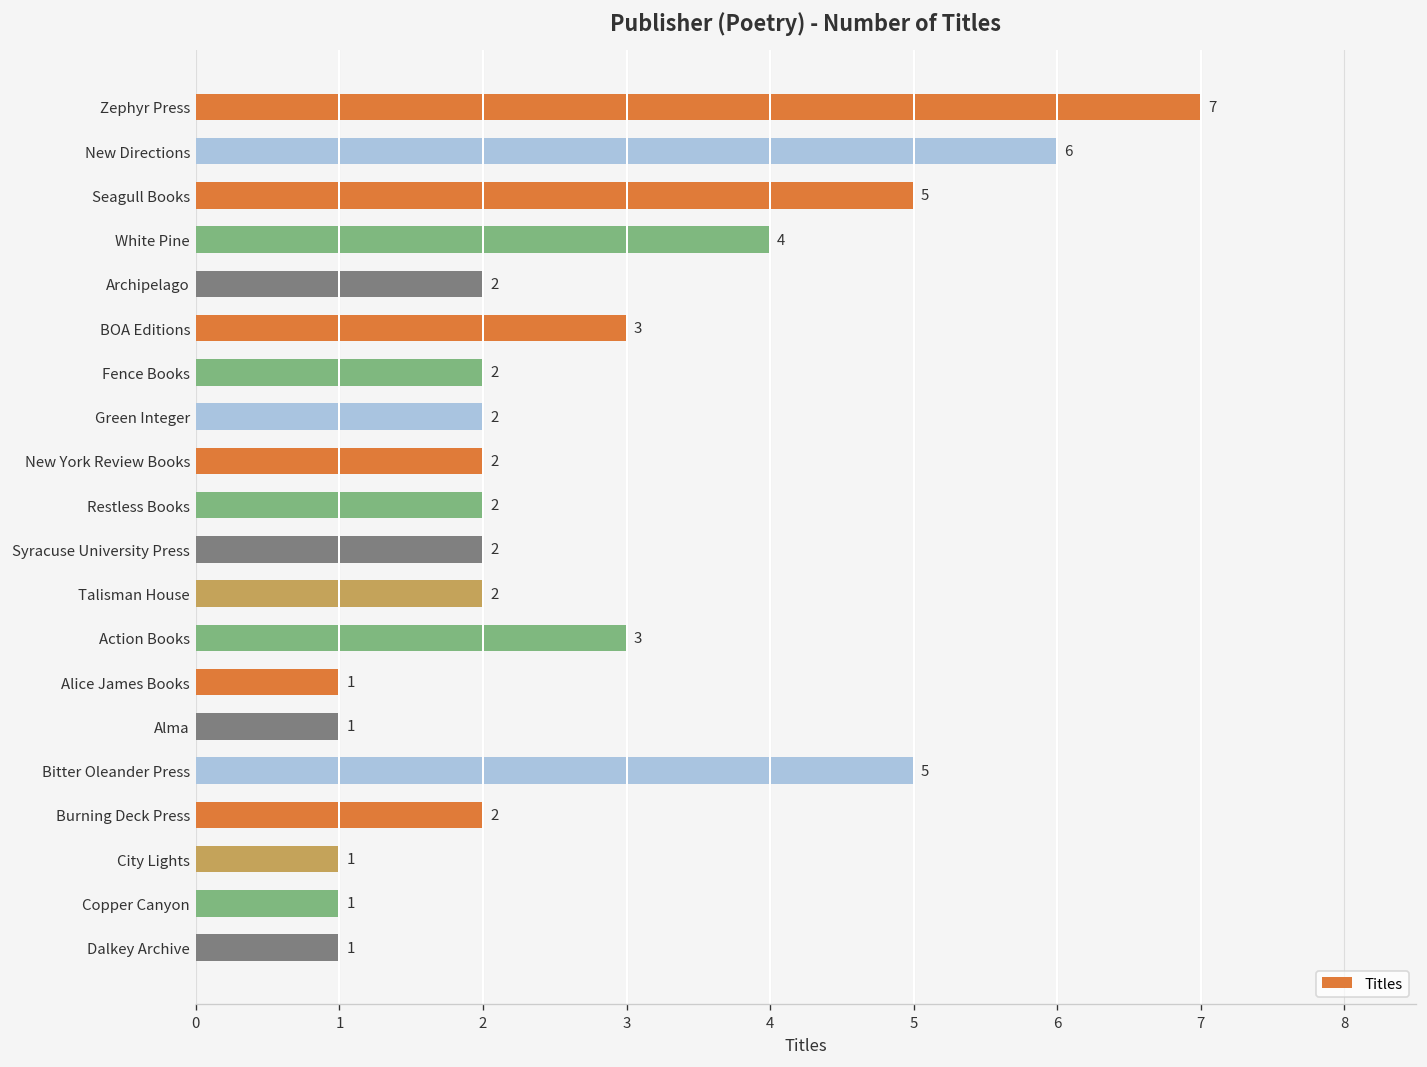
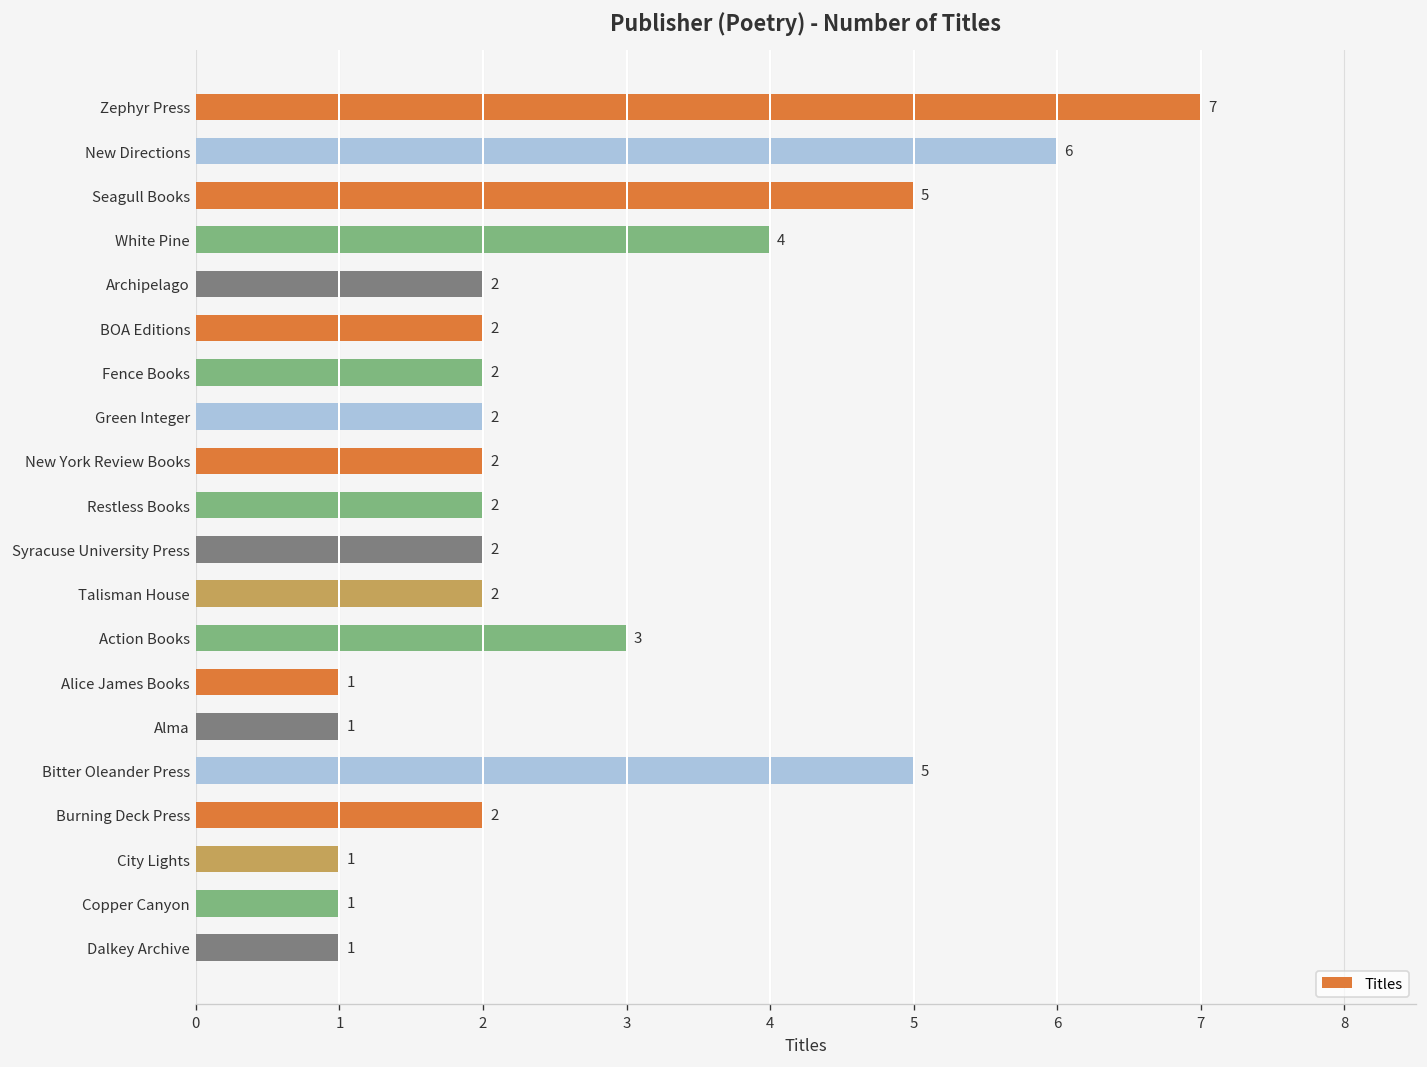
  {
    "Zephyr Press": 7,
    "New Directions": 6,
    "Seagull Books": 5,
    "White Pine": 4,
    "Archipelago": 2,
-   "BOA Editions": 3,
+   "BOA Editions": 2,
    "Fence Books": 2,
    "Green Integer": 2,
    "New York Review Books": 2,
    "Restless Books": 2,
    "Syracuse University Press": 2,
    "Talisman House": 2,
    "Action Books": 3,
    "Alice James Books": 1,
    "Alma": 1,
    "Bitter Oleander Press": 5,
    "Burning Deck Press": 2,
    "City Lights": 1,
    "Copper Canyon": 1,
    "Dalkey Archive": 1
  }
